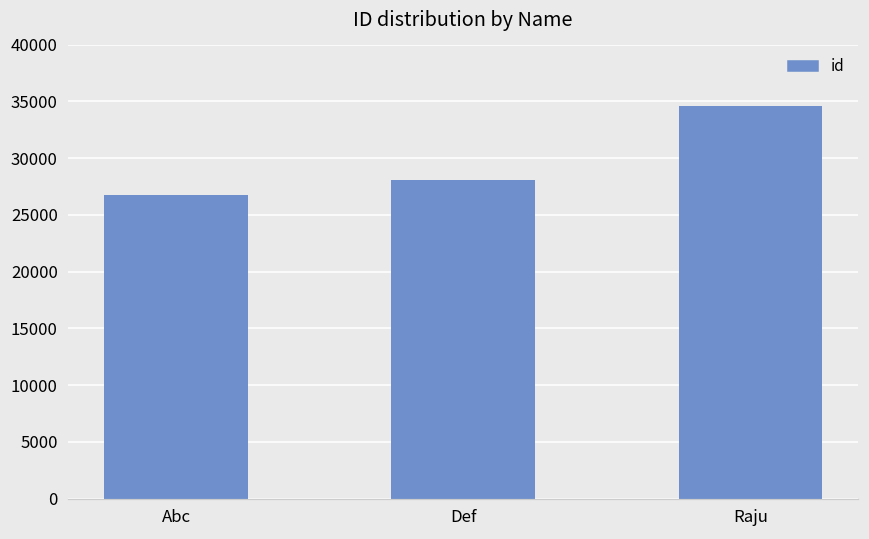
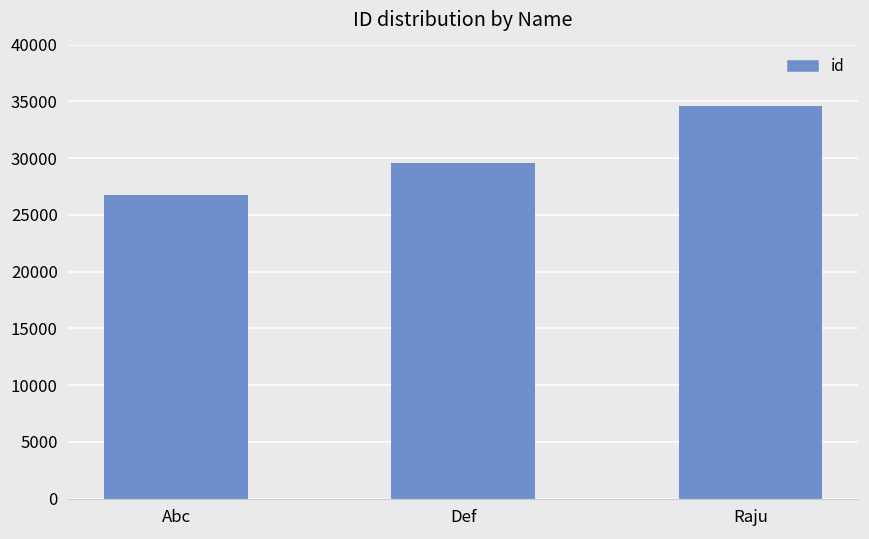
  {
    "Abc": 26700,
-   "Def": 28100,
+   "Def": 29500,
    "Raju": 34600
  }
